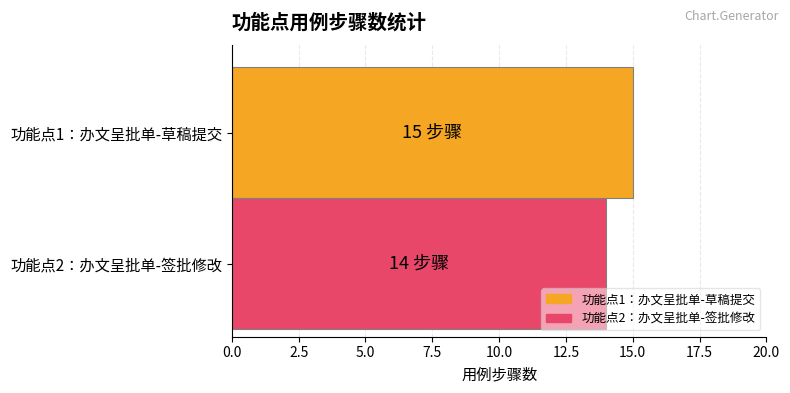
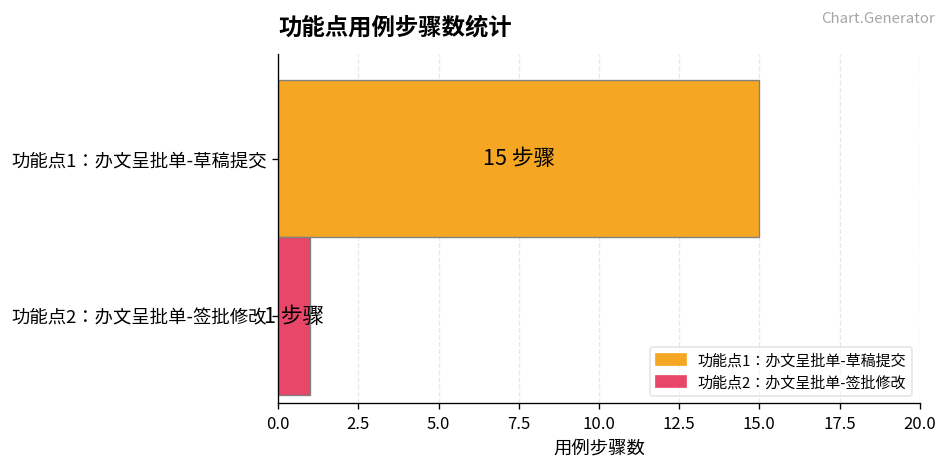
  {
    "功能点1：办文呈批单-草稿提交": 15,
-   "功能点2：办文呈批单-签批修改": 14
+   "功能点2：办文呈批单-签批修改": 1
  }
